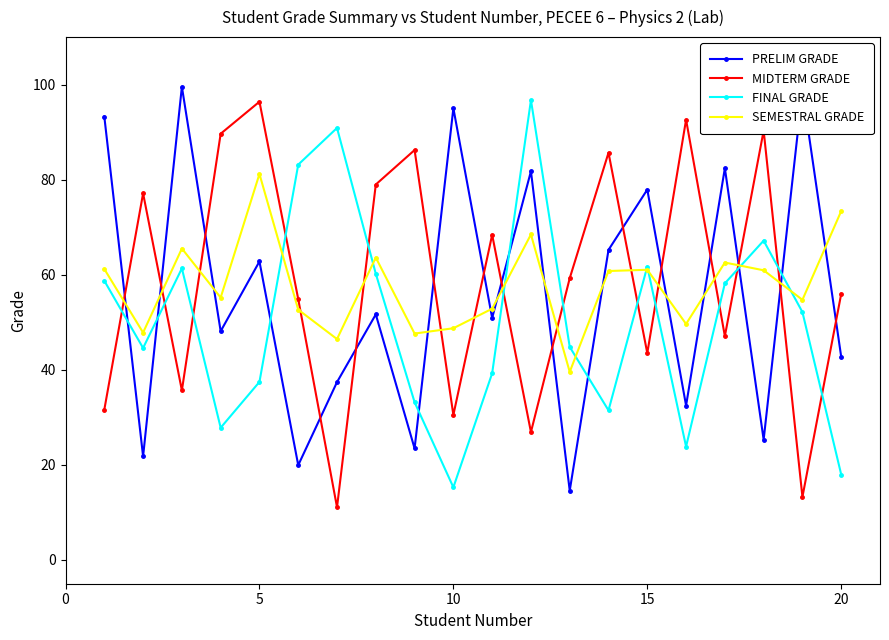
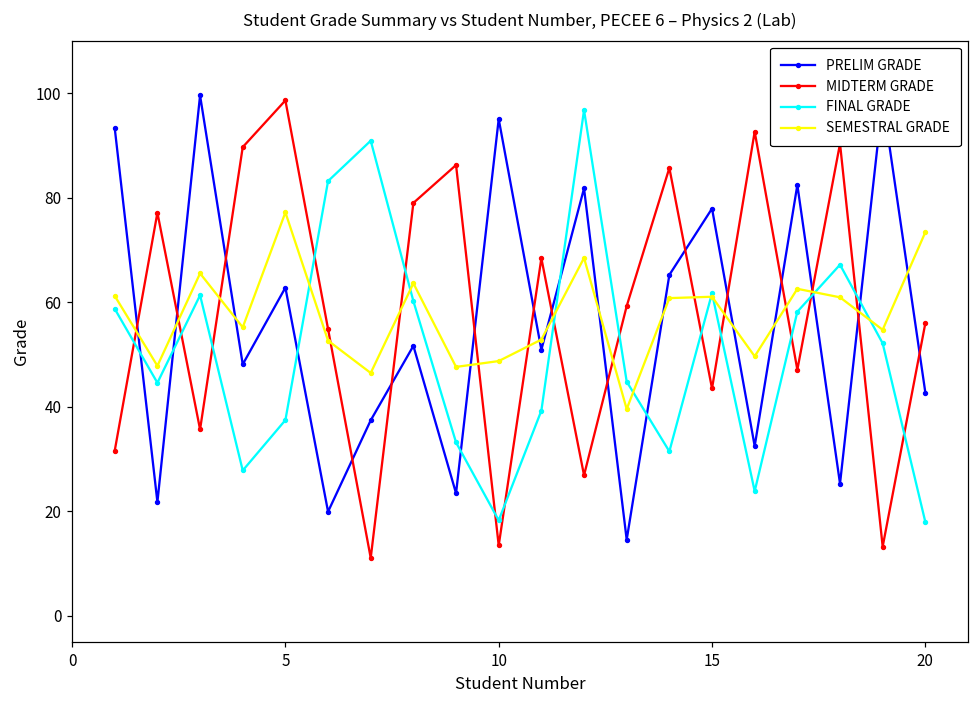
  {
    "PRELIM GRADE": {
      "5": 63,
      "10": 95,
      "15": 78,
      "20": 43
    },
    "MIDTERM GRADE": {
-     "5": 96,
-     "10": 31,
+     "5": 99,
+     "10": 13,
      "15": 44,
      "20": 56
    },
    "FINAL GRADE": {
      "5": 37,
-     "10": 15,
+     "10": 18,
      "15": 62,
      "20": 18
    },
    "SEMESTRAL GRADE": {
-     "5": 81,
+     "5": 77,
      "10": 49,
      "15": 61,
      "20": 73
    }
  }
